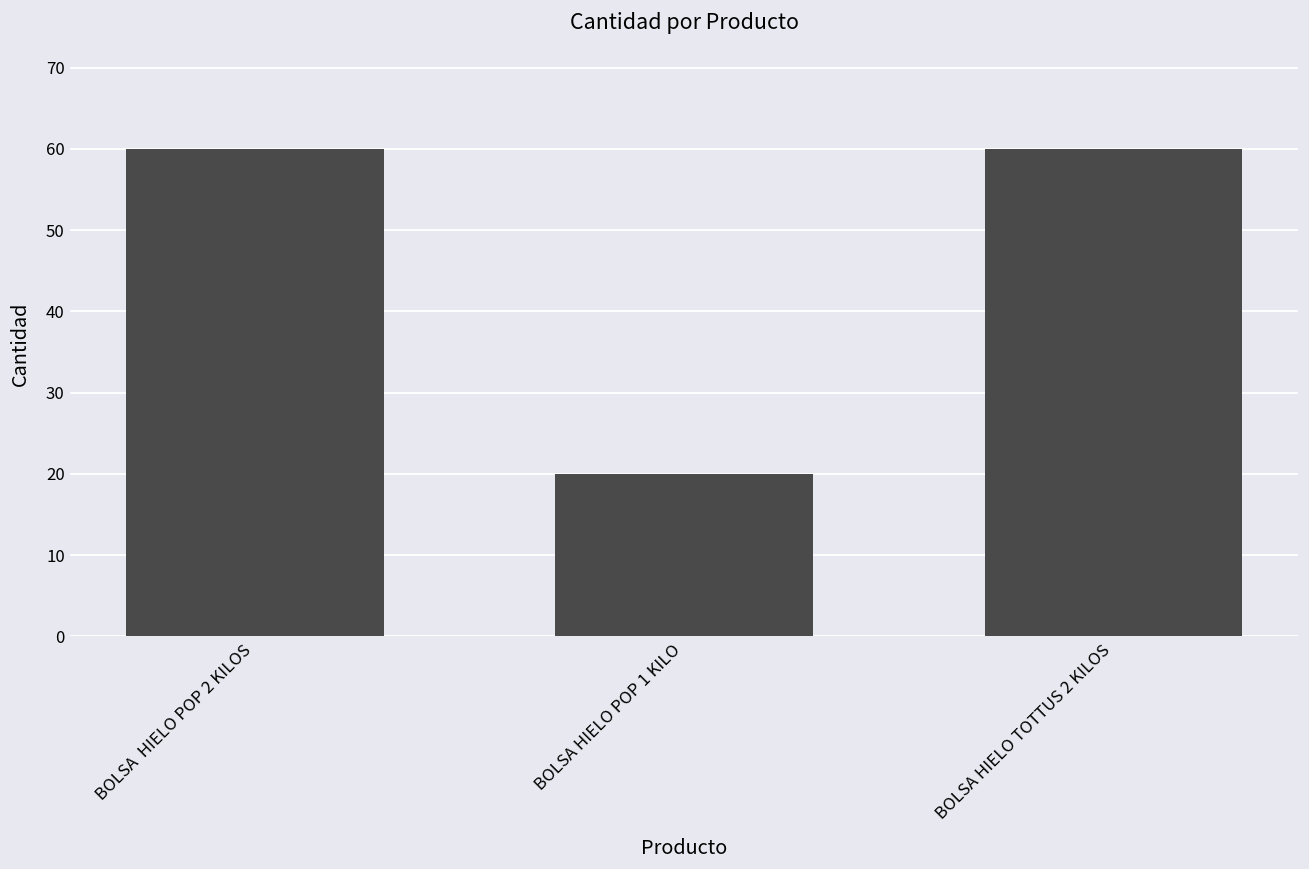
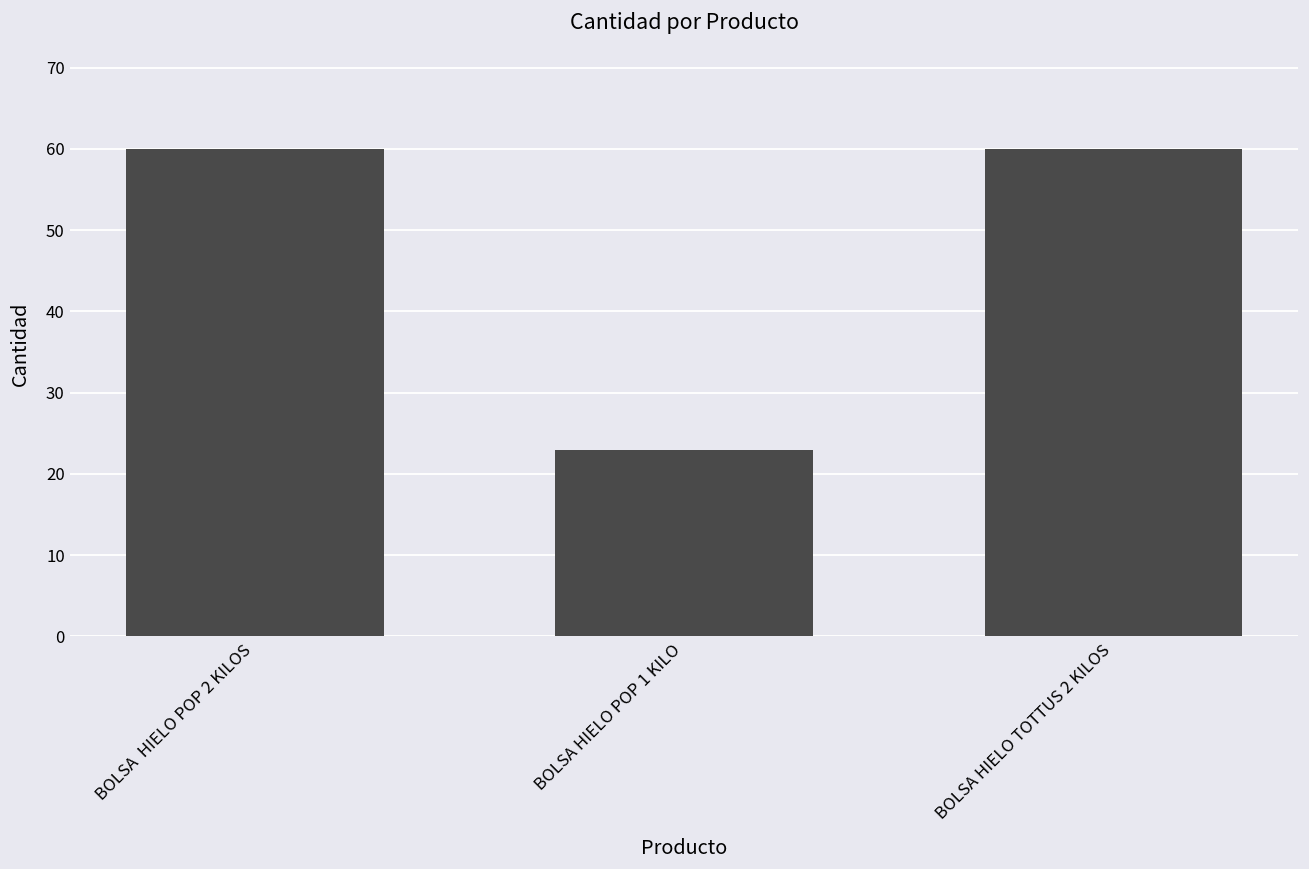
  {
    "BOLSA HIELO POP 2 KILOS": 60,
-   "BOLSA HIELO POP 1 KILO": 20,
+   "BOLSA HIELO POP 1 KILO": 23,
    "BOLSA HIELO TOTTUS 2 KILOS": 60
  }
